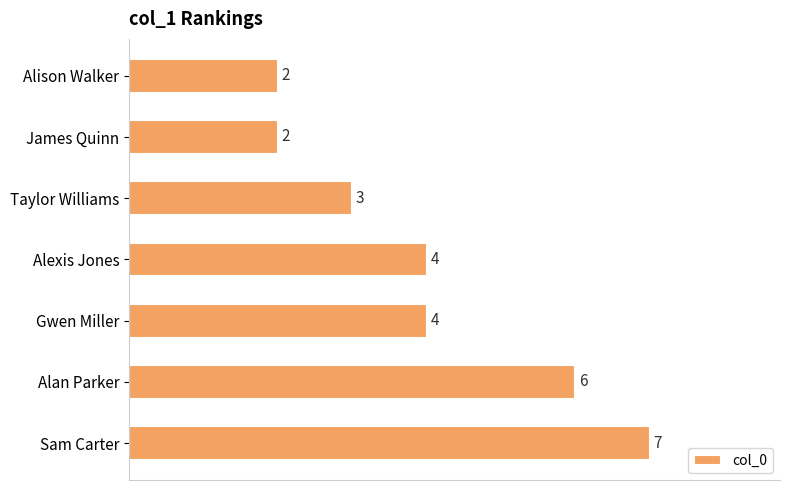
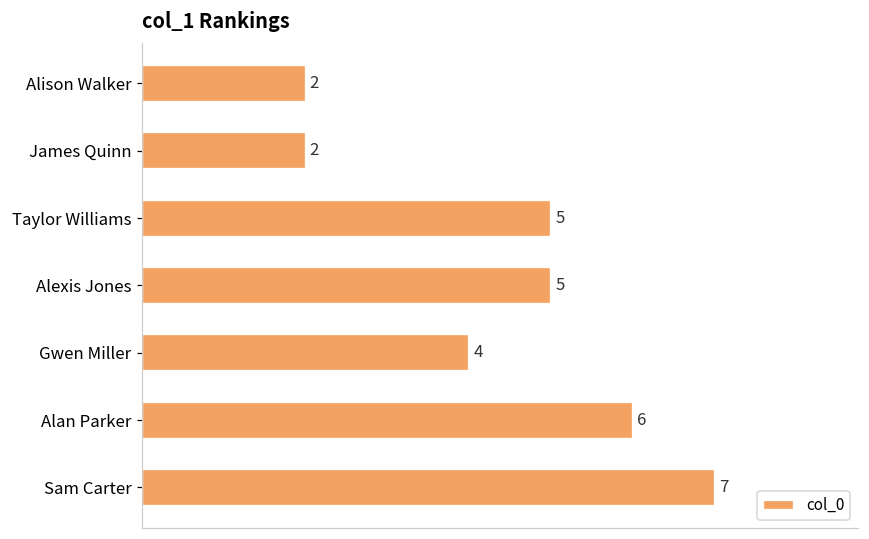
  {
    "Alison Walker": 2,
    "James Quinn": 2,
-   "Taylor Williams": 3,
-   "Alexis Jones": 4,
+   "Taylor Williams": 5,
+   "Alexis Jones": 5,
    "Gwen Miller": 4,
    "Alan Parker": 6,
    "Sam Carter": 7
  }
